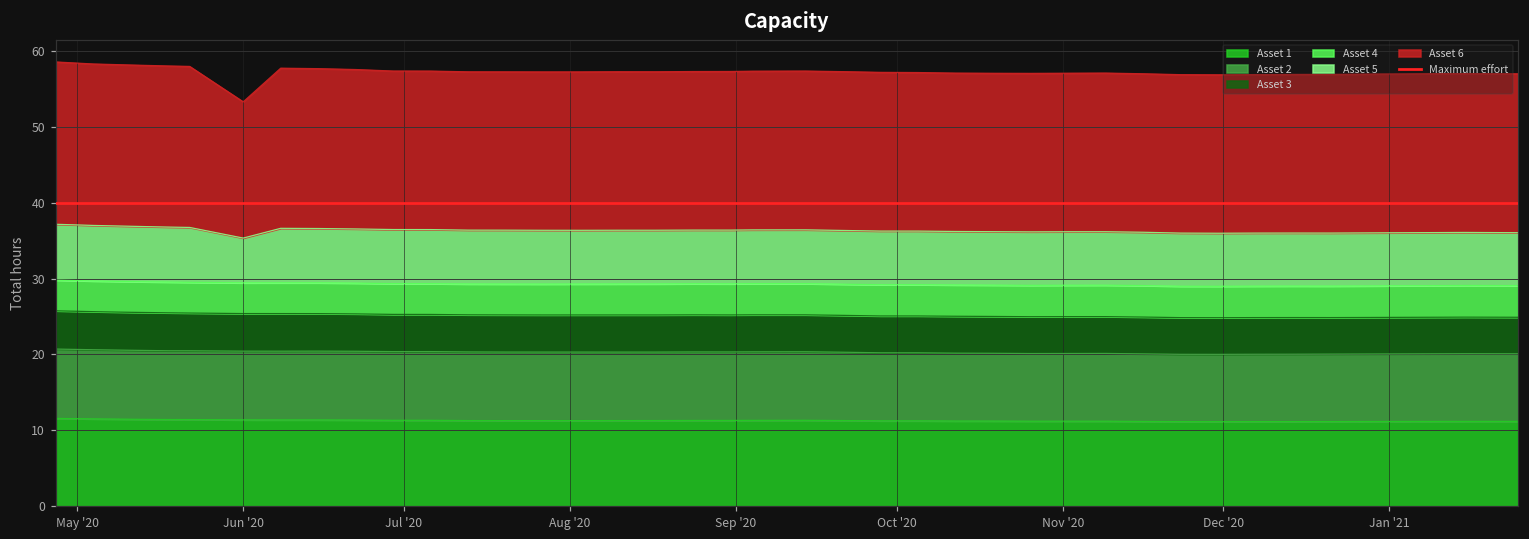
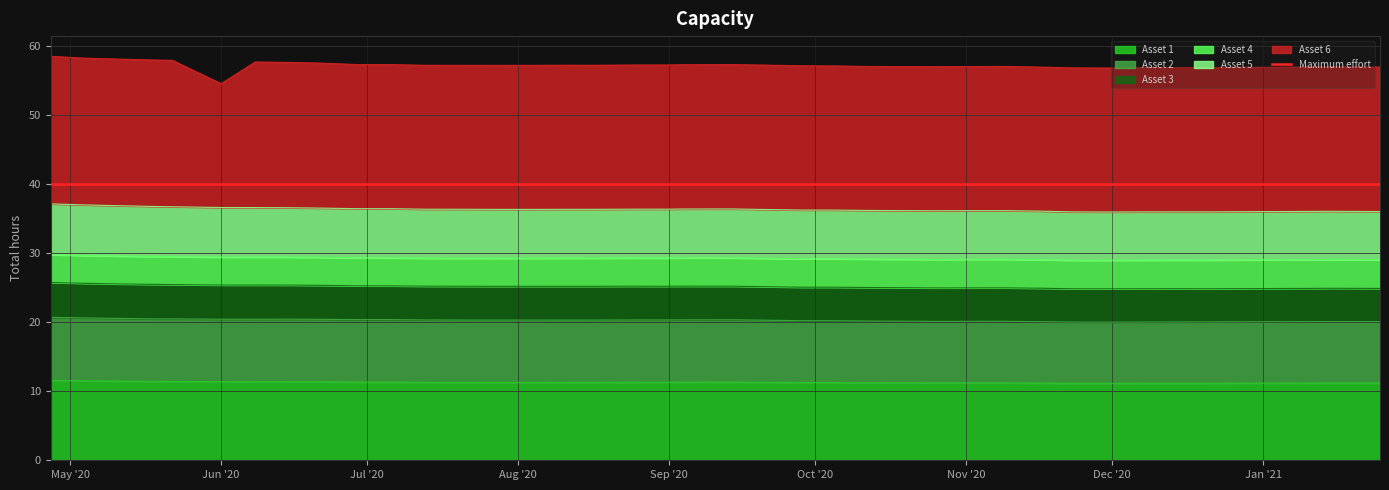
  {
    "Asset 3": {
      "Jun '20": 5
    },
    "Asset 4": {
      "Jun '20": 4
    },
    "Asset 5": {
-     "Jun '20": 6
+     "Jun '20": 7
    },
    "Asset 6": {
      "Jun '20": 18
    }
  }
